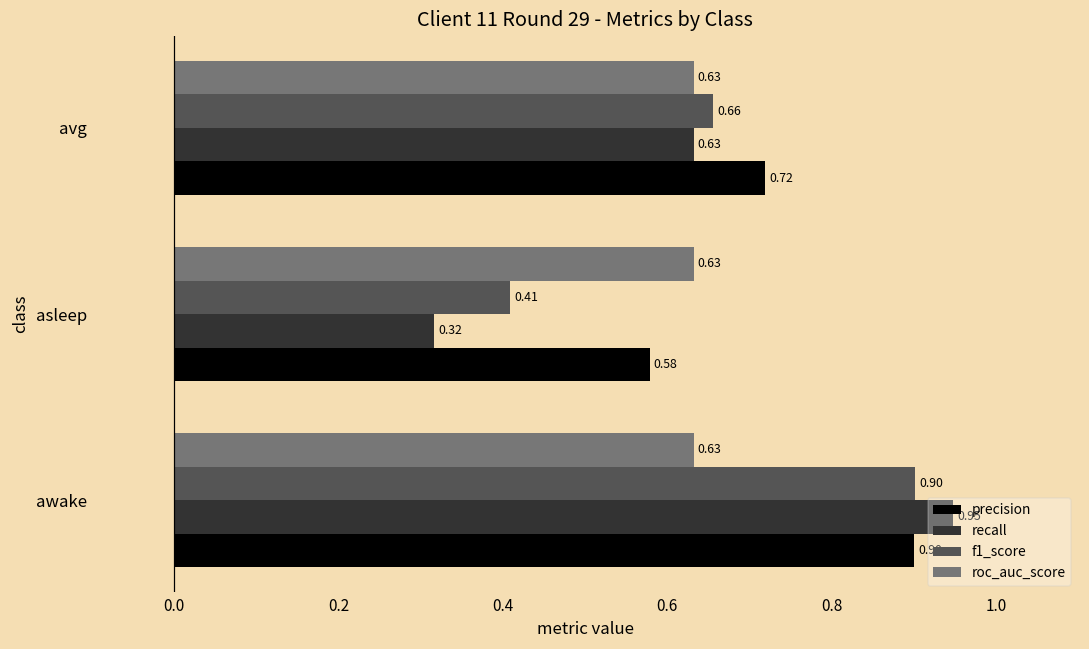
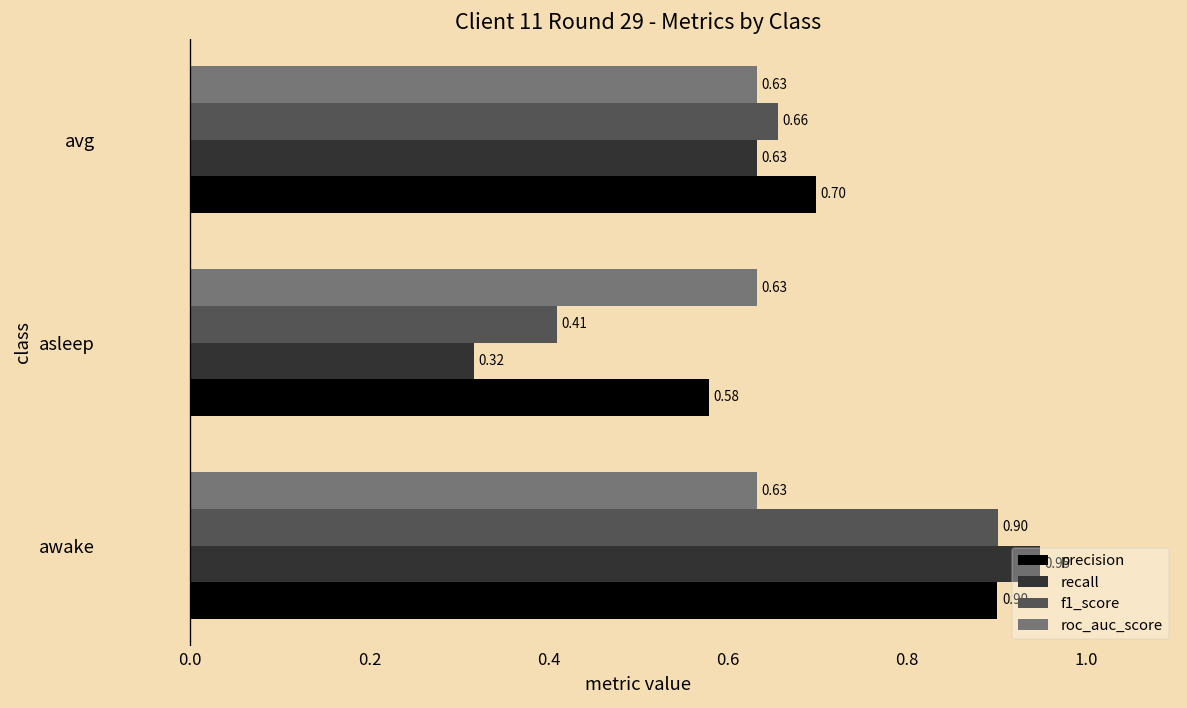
  {
    "precision": {
-     "avg": 0.72,
+     "avg": 0.70,
      "asleep": 0.58
    }
  }
